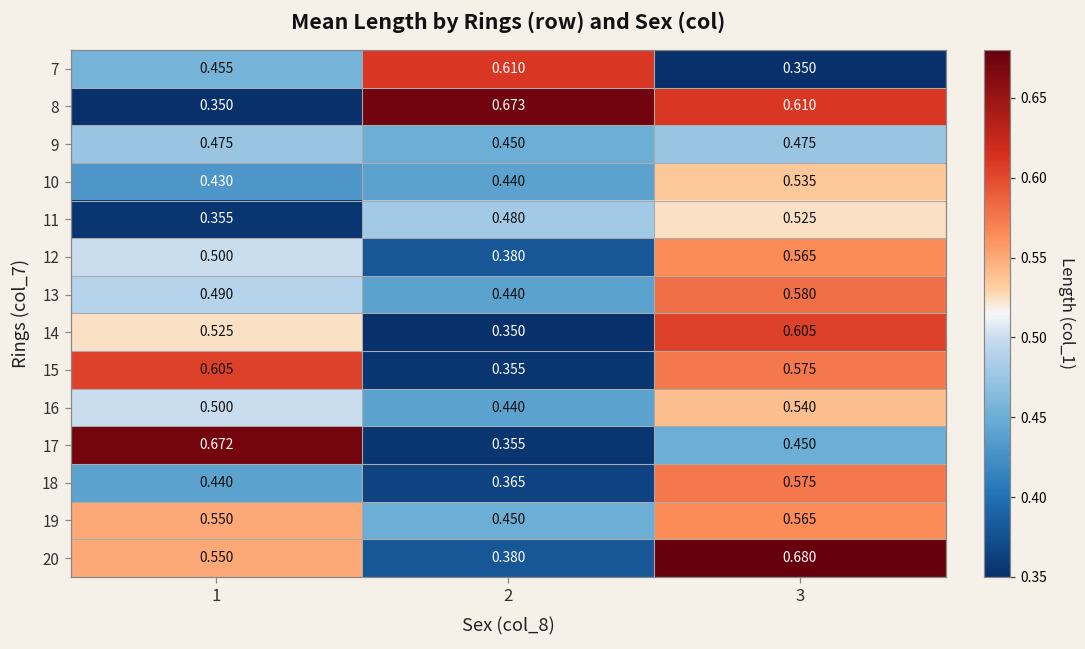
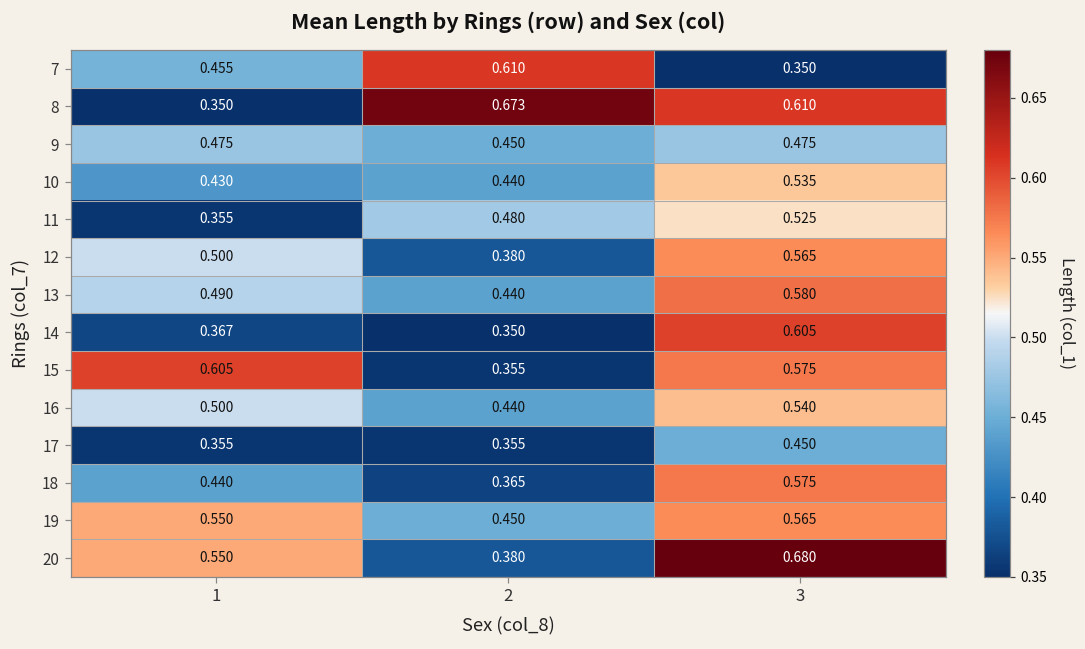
  {
    "7": {
      "1": 0.455,
      "2": 0.610,
      "3": 0.350
    },
    "8": {
      "1": 0.350,
      "2": 0.673,
      "3": 0.610
    },
    "9": {
      "1": 0.475,
      "2": 0.450,
      "3": 0.475
    },
    "10": {
      "1": 0.430,
      "2": 0.440,
      "3": 0.535
    },
    "11": {
      "1": 0.355,
      "2": 0.480,
      "3": 0.525
    },
    "12": {
      "1": 0.500,
      "2": 0.380,
      "3": 0.565
    },
    "13": {
      "1": 0.490,
      "2": 0.440,
      "3": 0.580
    },
    "14": {
-     "1": 0.525,
+     "1": 0.367,
      "2": 0.350,
      "3": 0.605
    },
    "15": {
      "1": 0.605,
      "2": 0.355,
      "3": 0.575
    },
    "16": {
      "1": 0.500,
      "2": 0.440,
      "3": 0.540
    },
    "17": {
-     "1": 0.672,
+     "1": 0.355,
      "2": 0.355,
      "3": 0.450
    },
    "18": {
      "1": 0.440,
      "2": 0.365,
      "3": 0.575
    },
    "19": {
      "1": 0.550,
      "2": 0.450,
      "3": 0.565
    },
    "20": {
      "1": 0.550,
      "2": 0.380,
      "3": 0.680
    }
  }
